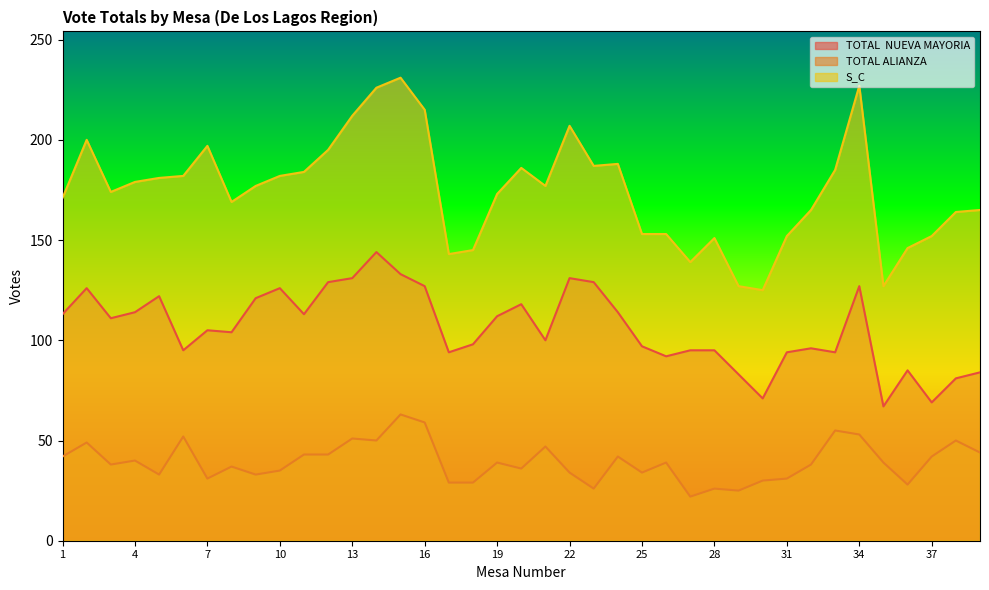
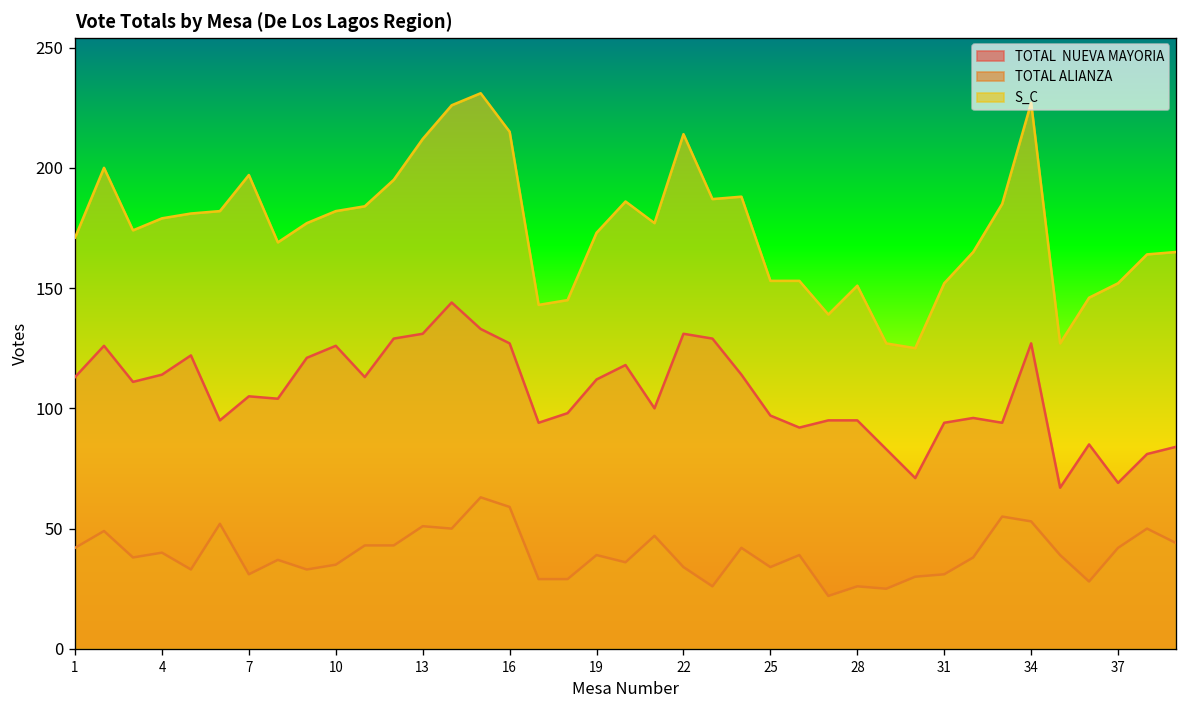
  {
    "S_C": {
      "1": 171,
      "4": 179,
      "7": 197,
      "10": 182,
      "13": 212,
      "16": 215,
      "19": 173,
-     "22": 207,
+     "22": 214,
      "25": 153,
      "28": 151,
      "31": 152,
      "37": 152
    }
  }
